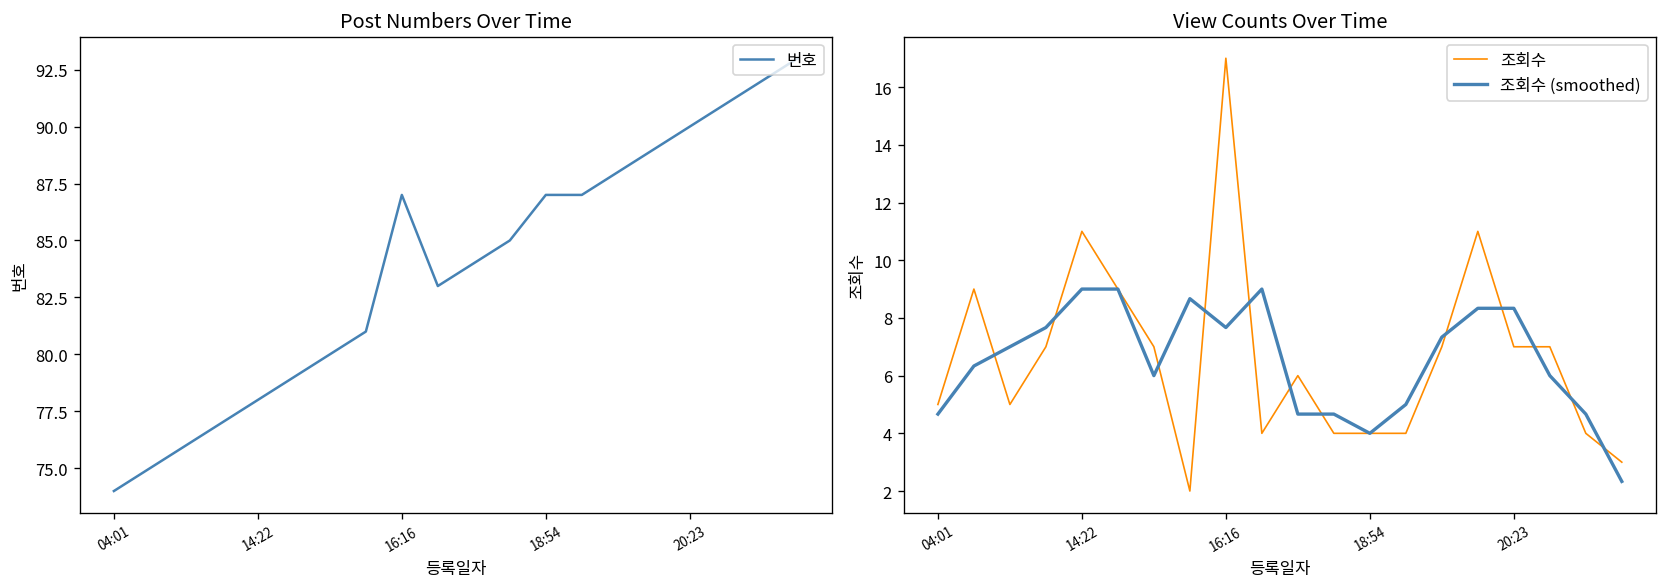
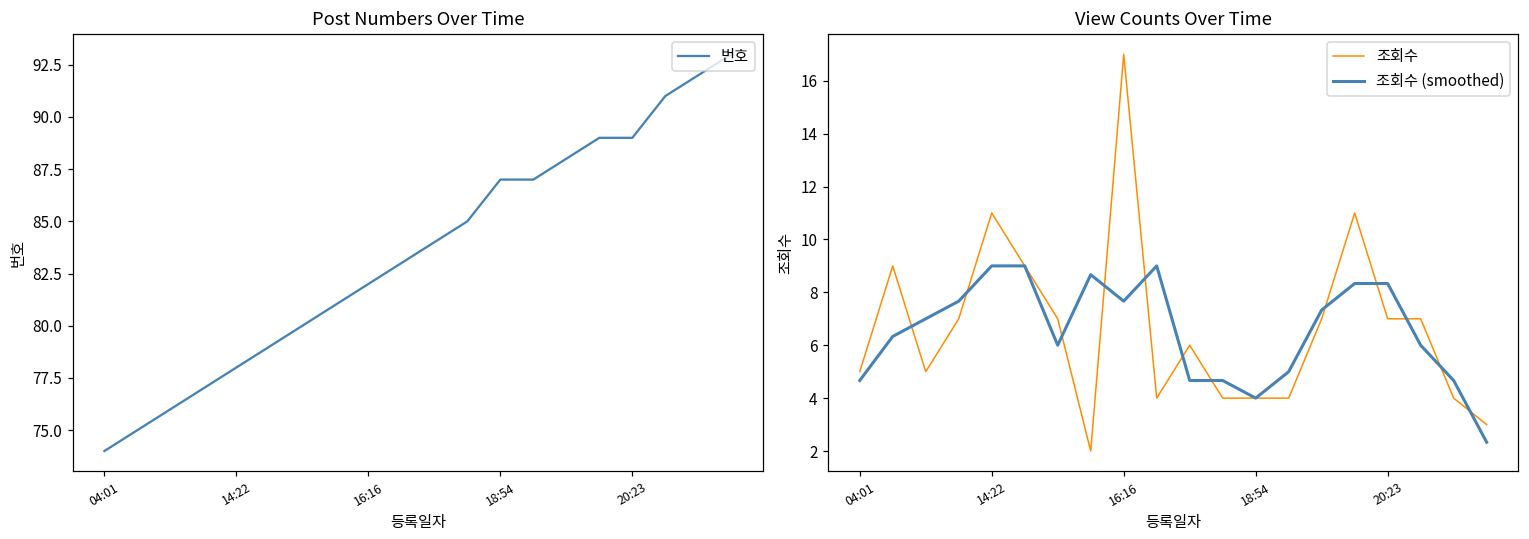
  {
    "Post Numbers Over Time": {
      "04:01": 74,
      "14:22": 78,
-     "16:16": 87,
+     "16:16": 82,
      "18:54": 87,
-     "20:23": 90
+     "20:23": 89
    },
    "View Counts Over Time": {
      "조회수": {
        "04:01": 5.0,
        "14:22": 11.0,
        "16:16": 17.0,
        "20:23": 7.0
      },
      "조회수 (smoothed)": {
        "04:01": 4.7,
        "14:22": 9.0,
        "16:16": 7.7,
        "20:23": 8.3
      }
    }
  }
